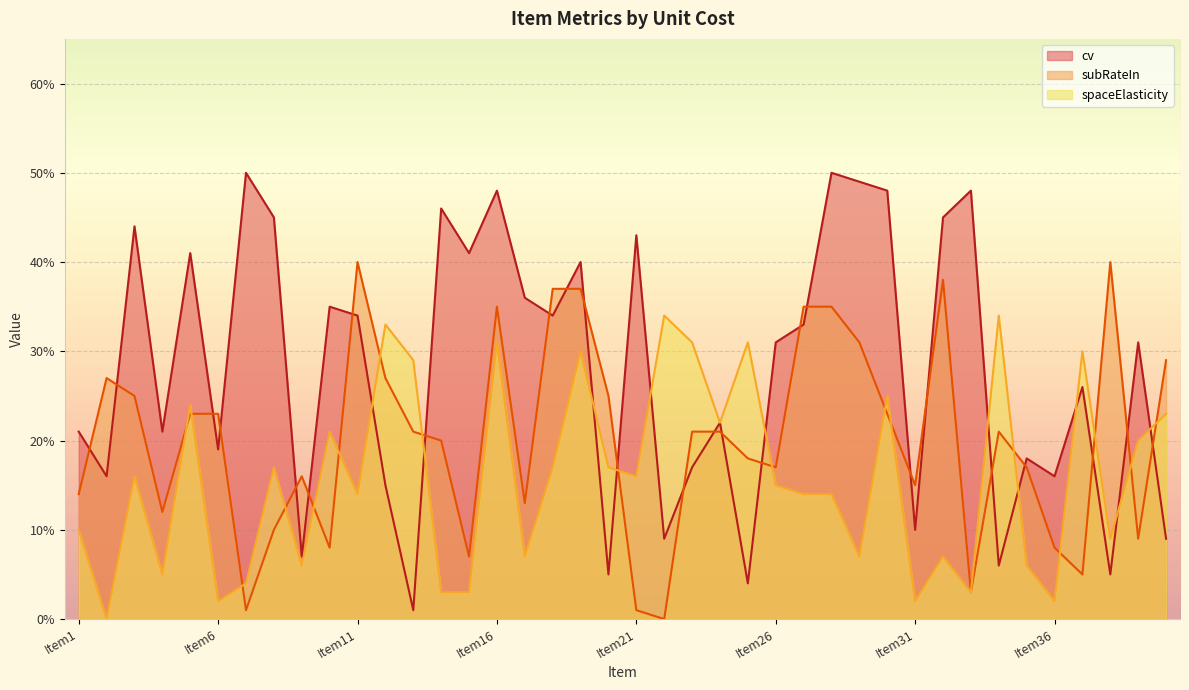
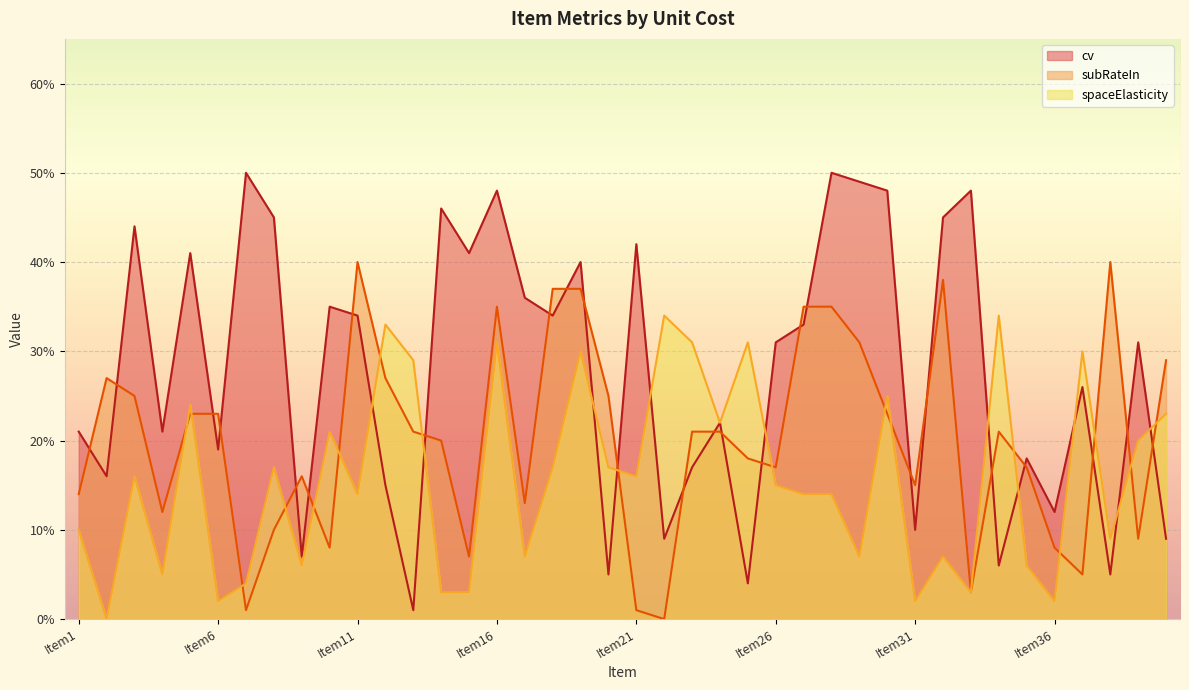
  {
    "cv": {
      "Item1": "21%",
      "Item6": "19%",
      "Item11": "34%",
      "Item16": "48%",
-     "Item21": "43%",
+     "Item21": "42%",
      "Item26": "31%",
      "Item31": "10%",
-     "Item36": "16%"
+     "Item36": "12%"
    }
  }
